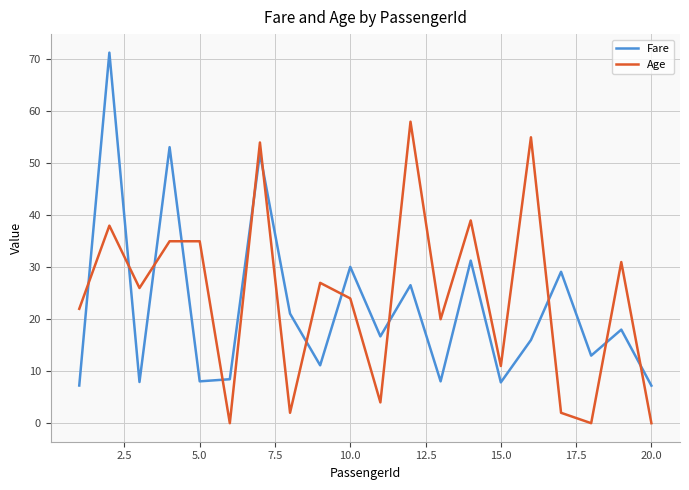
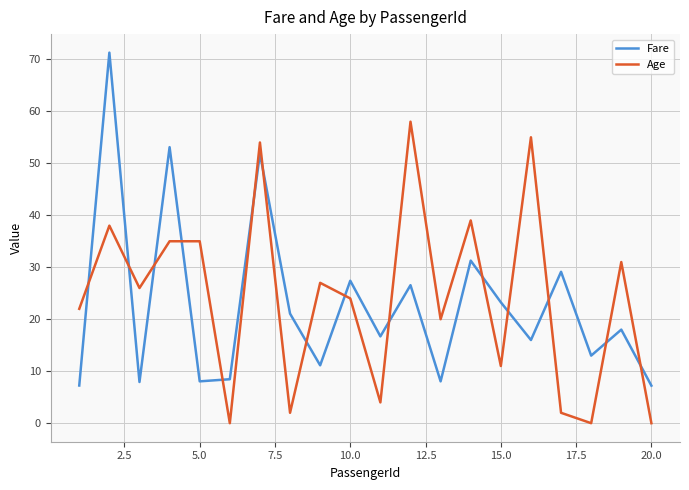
  {
    "Fare": {
      "5.0": 8,
-     "10.0": 30,
-     "15.0": 8,
+     "10.0": 27,
+     "15.0": 23,
      "20.0": 7
    },
    "Age": {
      "5.0": 35,
      "10.0": 24,
      "15.0": 11,
      "20.0": 0
    }
  }
